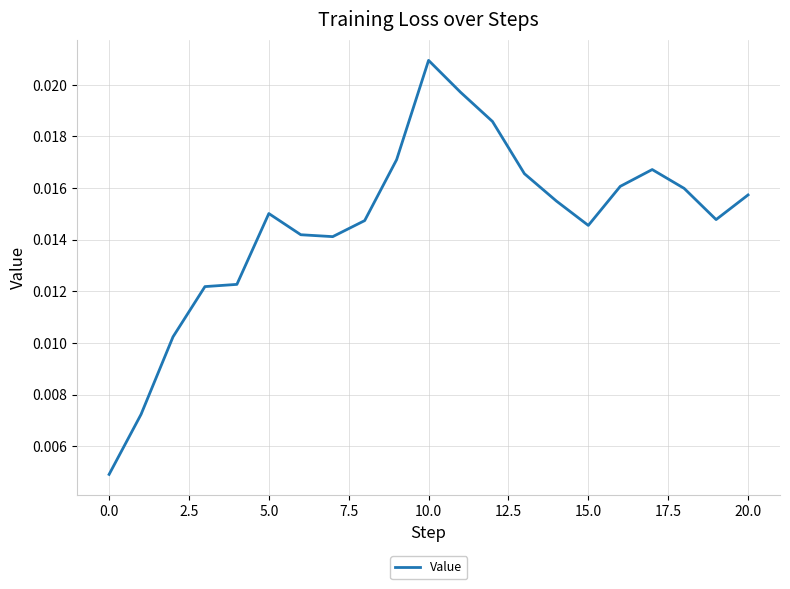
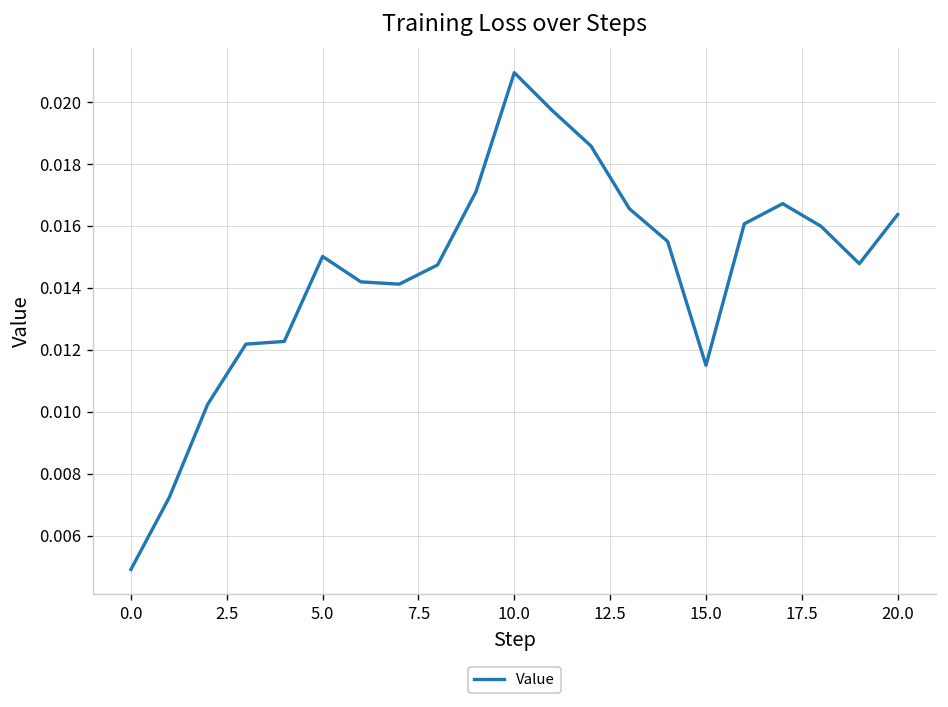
  {
    "0.0": 0.0049,
    "5.0": 0.0150,
    "10.0": 0.0209,
-   "15.0": 0.0146,
-   "20.0": 0.0157
+   "15.0": 0.0115,
+   "20.0": 0.0164
  }
